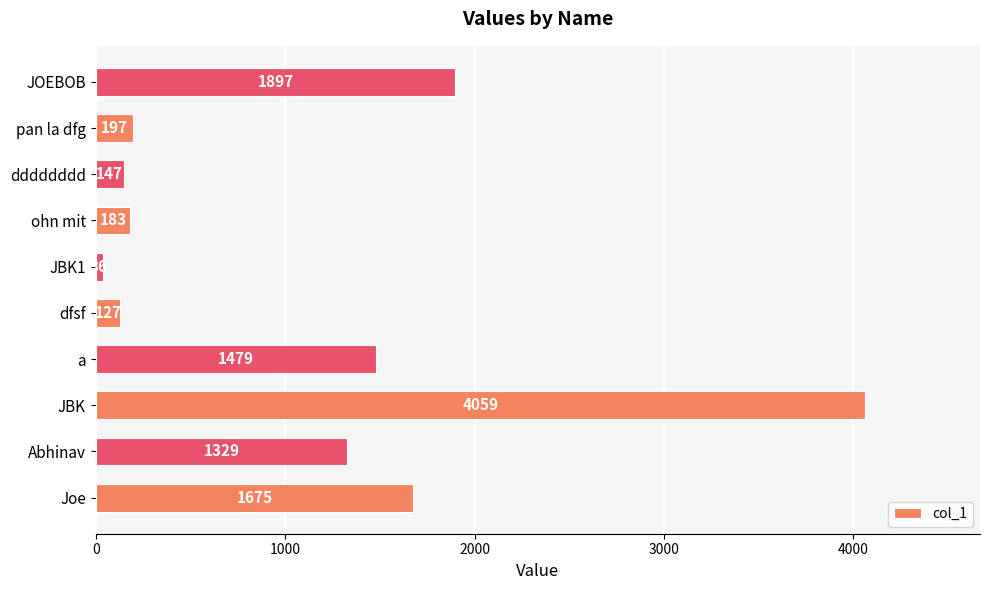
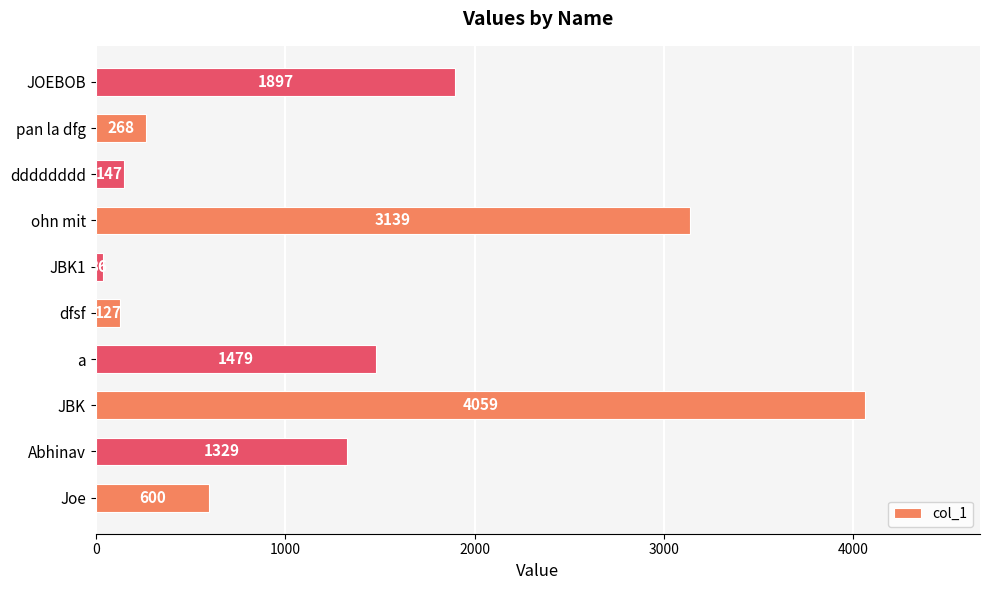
  {
    "JOEBOB": 1897,
-   "pan la dfg": 197,
+   "pan la dfg": 268,
    "dddddddd": 147,
-   "ohn mit": 183,
+   "ohn mit": 3139,
    "dfsf": 127,
    "a": 1479,
    "JBK": 4059,
    "Abhinav": 1329,
-   "Joe": 1675
+   "Joe": 600
  }
